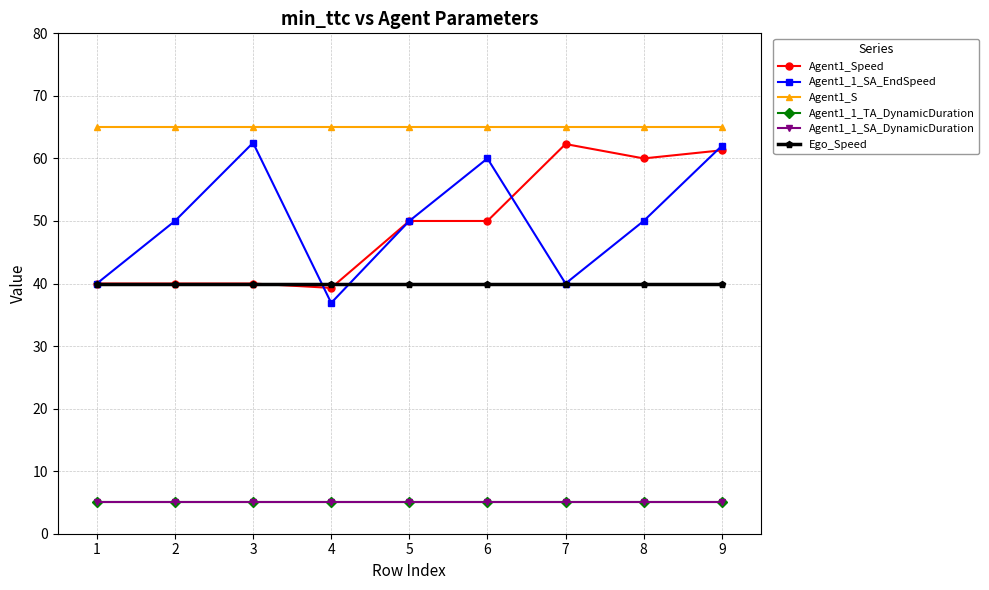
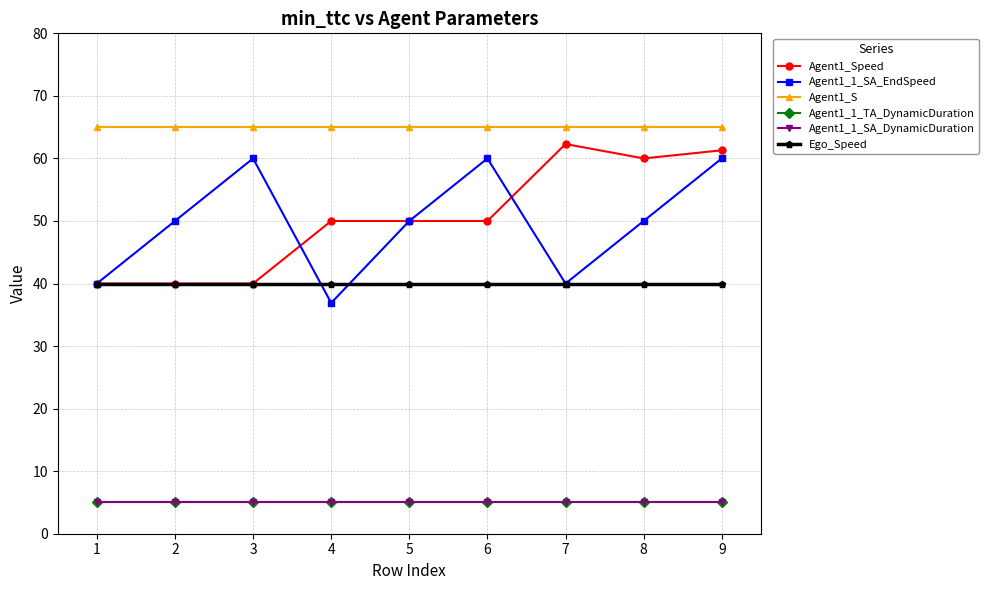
  {
    "Agent1_Speed": {
-     "4": 39,
+     "4": 50,
      "6": 50,
      "7": 62,
      "8": 60,
      "9": 61
    },
    "Agent1_1_SA_EndSpeed": {
      "2": 50,
-     "3": 63,
+     "3": 60,
      "4": 37,
      "6": 60,
      "8": 50,
-     "9": 62
+     "9": 60
    },
    "Agent1_S": {
      "1": 65,
      "2": 65,
      "3": 65,
      "4": 65,
      "5": 65,
      "6": 65,
      "7": 65,
      "8": 65,
      "9": 65
    },
    "Agent1_1_SA_DynamicDuration": {
      "1": 5,
      "2": 5,
      "3": 5,
      "4": 5,
      "5": 5,
      "6": 5,
      "7": 5,
      "8": 5,
      "9": 5
    },
    "Ego_Speed": {
      "4": 40,
      "5": 40,
      "6": 40,
      "8": 40,
      "9": 40
    }
  }
